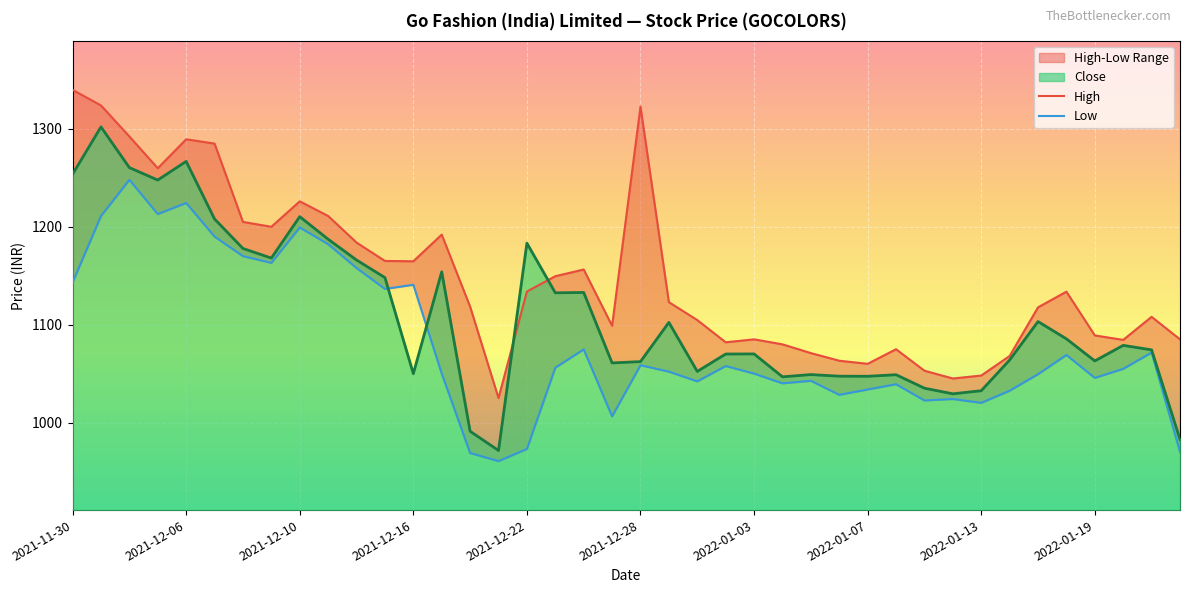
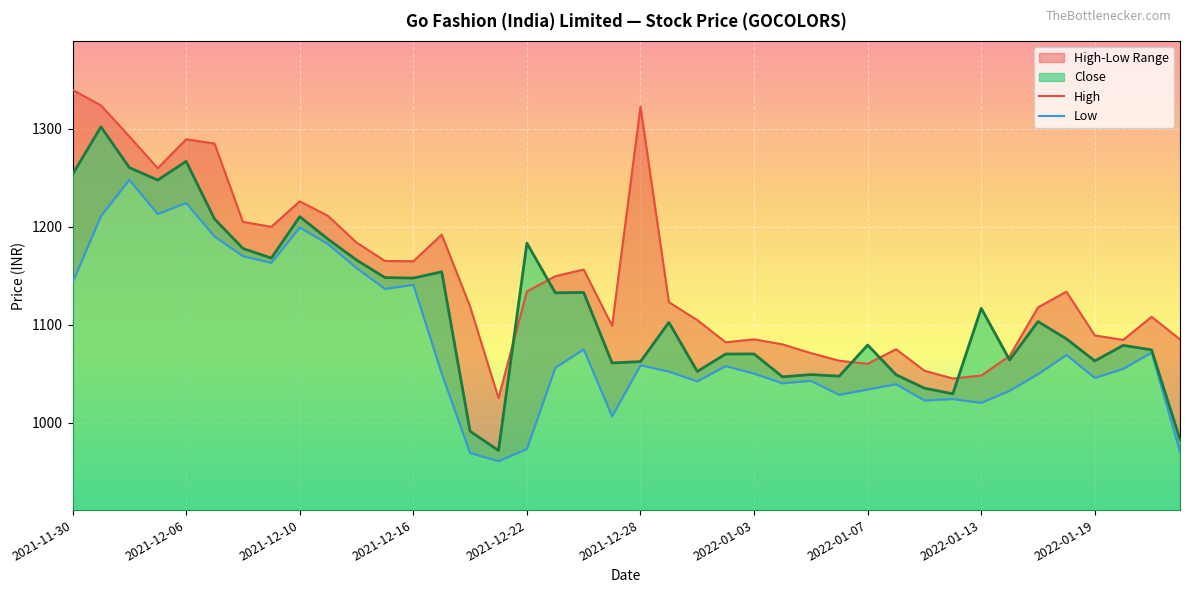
  {
    "High-Low Range": {
      "2021-11-30": 1340,
      "2021-12-06": 1290,
      "2021-12-10": 1230,
      "2021-12-16": 1160,
      "2021-12-22": 1130,
      "2021-12-28": 1320,
      "2022-01-03": 1090,
      "2022-01-07": 1060,
      "2022-01-13": 1050,
      "2022-01-19": 1090
    },
    "Low": {
      "2021-11-30": 1140,
      "2021-12-06": 1220,
      "2021-12-10": 1200,
      "2021-12-16": 1140,
      "2021-12-22": 970,
      "2021-12-28": 1060,
      "2022-01-03": 1050,
      "2022-01-07": 1030,
      "2022-01-13": 1020,
      "2022-01-19": 1050
    },
    "Close": {
      "2021-11-30": 1250,
      "2021-12-06": 1270,
      "2021-12-10": 1210,
-     "2021-12-16": 1050,
+     "2021-12-16": 1150,
      "2021-12-22": 1180,
      "2021-12-28": 1060,
      "2022-01-03": 1070,
-     "2022-01-07": 1050,
-     "2022-01-13": 1030,
+     "2022-01-07": 1080,
+     "2022-01-13": 1120,
      "2022-01-19": 1060
    }
  }
